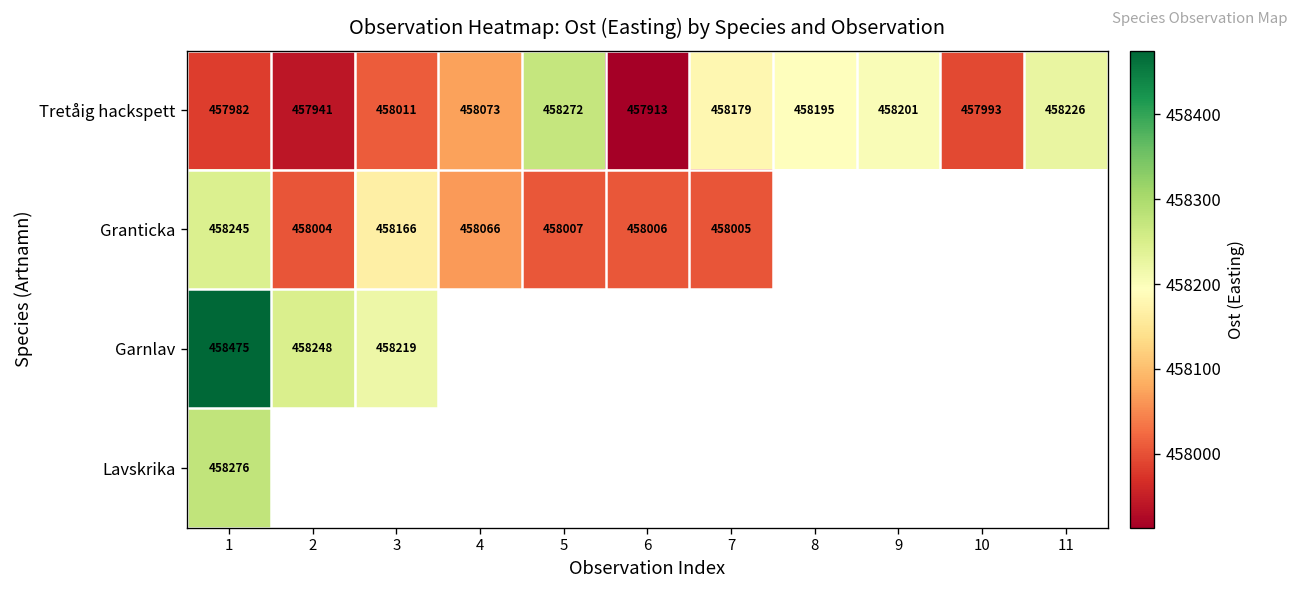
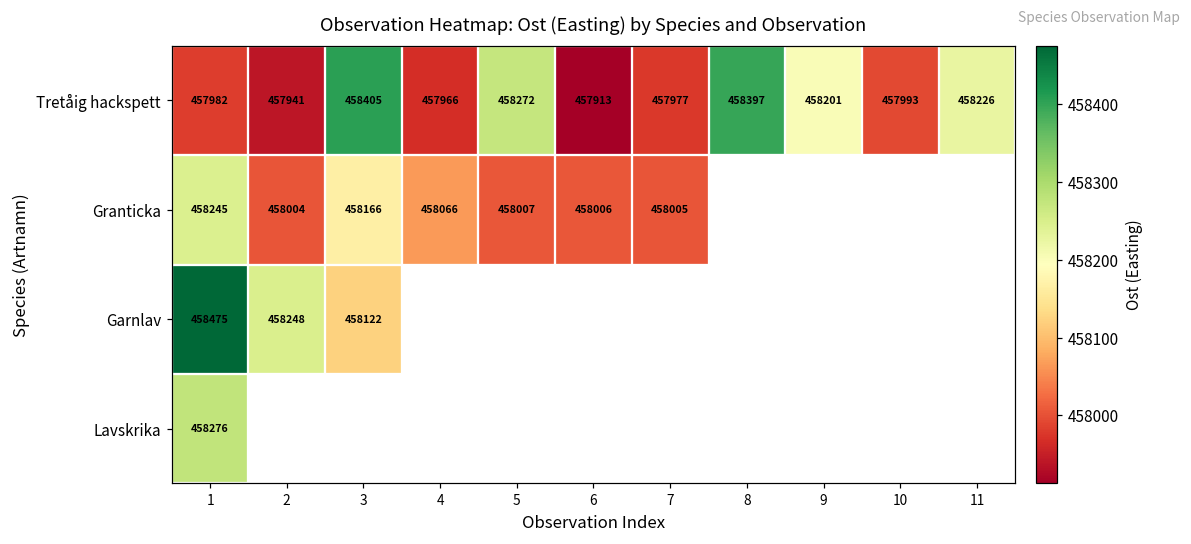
  {
    "Tretåig hackspett": {
      "1": 457982,
      "2": 457941,
-     "3": 458011,
-     "4": 458073,
+     "3": 458405,
+     "4": 457966,
      "5": 458272,
      "6": 457913,
-     "7": 458179,
-     "8": 458195,
+     "7": 457977,
+     "8": 458397,
      "9": 458201,
      "10": 457993,
      "11": 458226
    },
    "Granticka": {
      "1": 458245,
      "2": 458004,
      "3": 458166,
      "4": 458066,
      "5": 458007,
      "6": 458006,
      "7": 458005
    },
    "Garnlav": {
      "1": 458475,
      "2": 458248,
-     "3": 458219
+     "3": 458122
    },
    "Lavskrika": {
      "1": 458276
    }
  }
